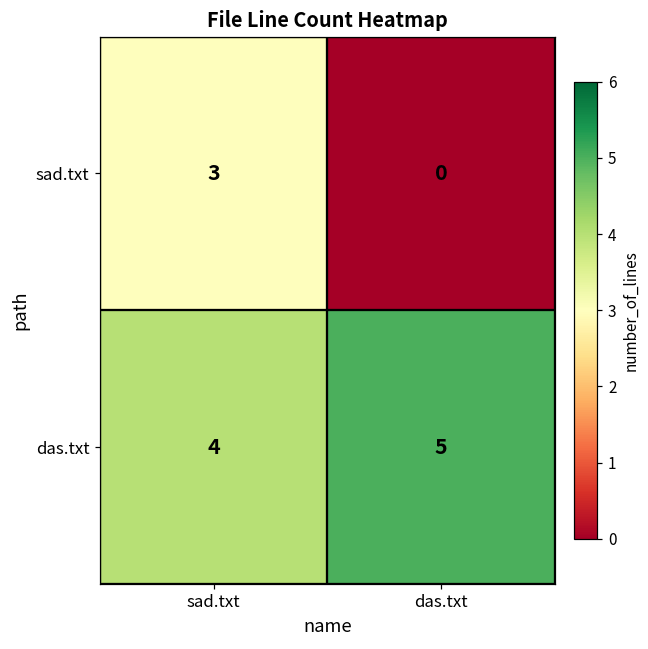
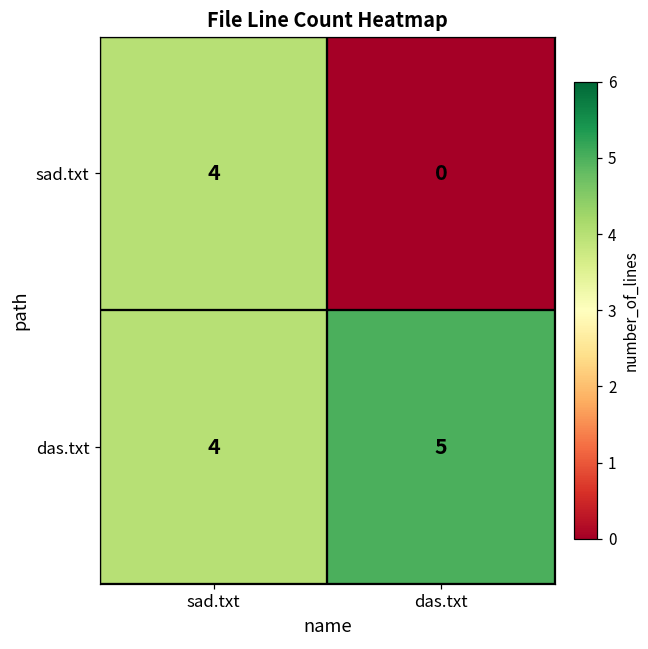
  {
    "sad.txt": {
-     "sad.txt": 3,
+     "sad.txt": 4,
      "das.txt": 0
    },
    "das.txt": {
      "sad.txt": 4,
      "das.txt": 5
    }
  }
